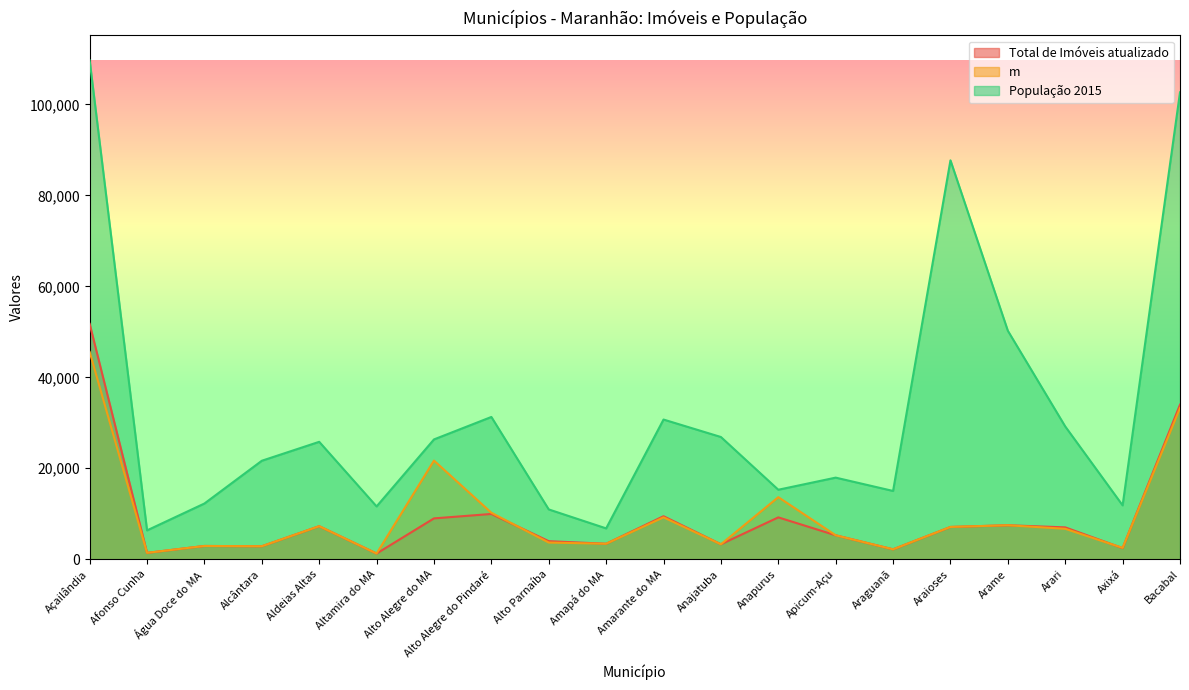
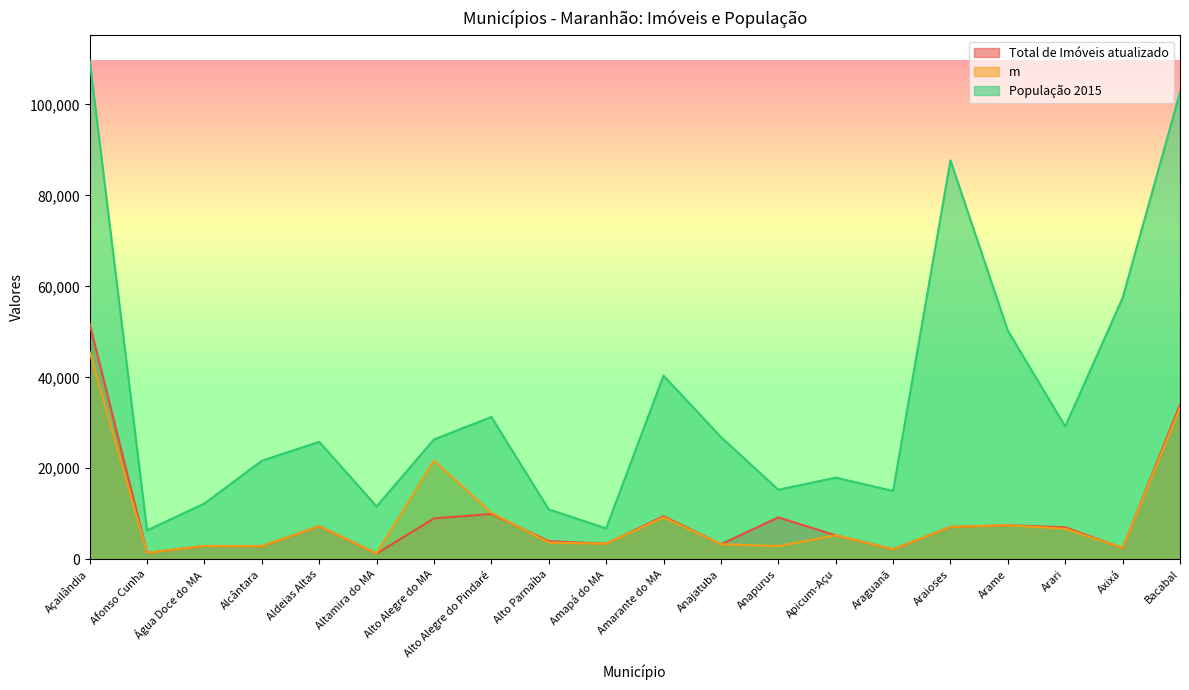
  {
    "Total de Imóveis atualizado": {
      "Açailândia": "52,000",
      "Alto Alegre do MA": "9,000",
      "Anapurus": "9,000",
      "Bacabal": "34,000"
    },
    "m": {
      "Açailândia": "46,000",
      "Alto Alegre do MA": "22,000",
-     "Anapurus": "14,000",
+     "Anapurus": "3,000",
      "Bacabal": "33,000"
    },
    "População 2015": {
      "Açailândia": "110,000",
      "Afonso Cunha": "6,000",
      "Água Doce do MA": "12,000",
      "Alcântara": "22,000",
      "Aldeias Altas": "26,000",
      "Altamira do MA": "12,000",
      "Alto Alegre do MA": "26,000",
      "Alto Alegre do Pindaré": "31,000",
      "Alto Parnaíba": "11,000",
      "Amapá do MA": "7,000",
-     "Amarante do MA": "31,000",
+     "Amarante do MA": "40,000",
      "Anajatuba": "27,000",
      "Anapurus": "15,000",
      "Apicum-Açu": "18,000",
      "Araguanã": "15,000",
      "Araioses": "88,000",
      "Arame": "50,000",
      "Arari": "29,000",
-     "Axixá": "12,000",
+     "Axixá": "57,000",
      "Bacabal": "103,000"
    }
  }
